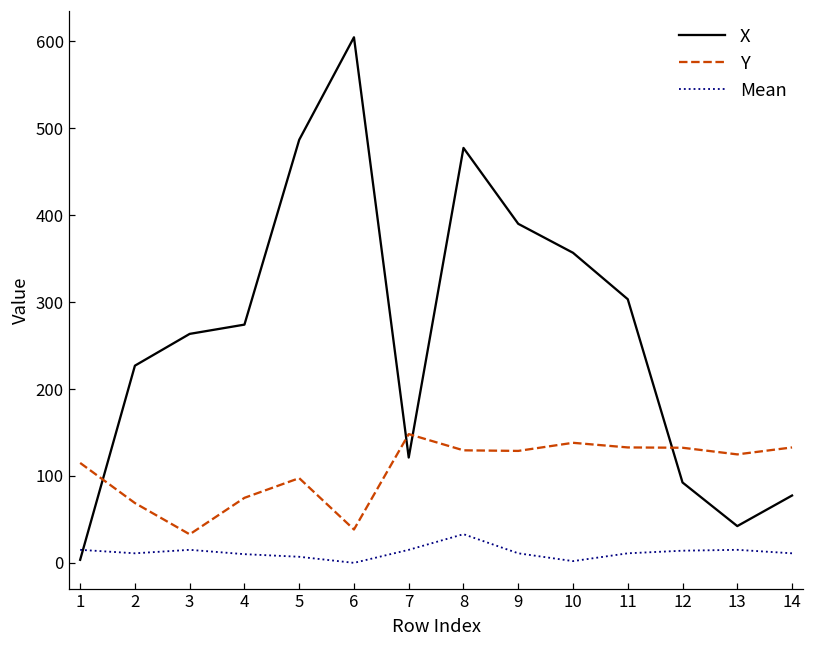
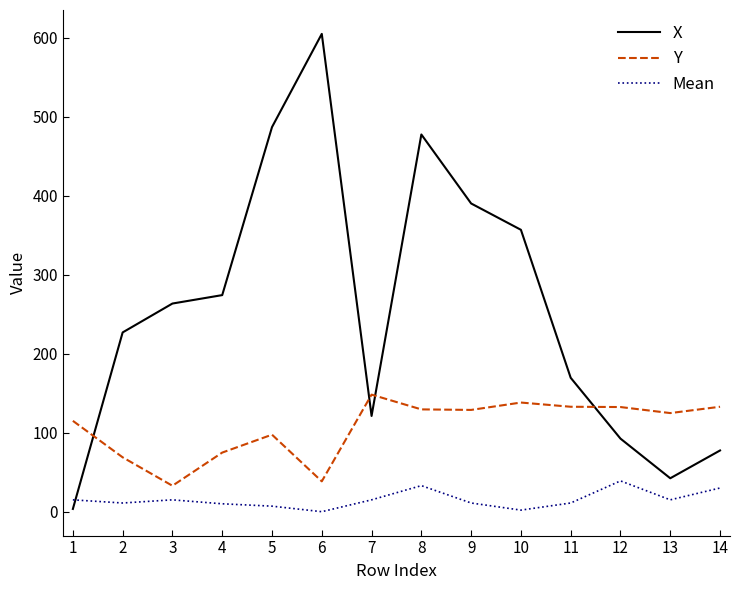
  {
    "X": {
      "1": 0,
      "2": 230,
      "3": 260,
      "4": 270,
      "5": 490,
      "6": 600,
      "7": 120,
      "8": 480,
      "9": 390,
      "10": 360,
-     "11": 300,
+     "11": 170,
      "12": 90,
      "13": 40,
      "14": 80
    },
    "Y": {
      "1": 120,
      "2": 70,
      "3": 30,
      "4": 70,
      "5": 100,
      "6": 40,
      "7": 150,
      "8": 130,
      "9": 130,
      "10": 140,
      "11": 130,
      "12": 130,
      "13": 120,
      "14": 130
    },
    "Mean": {
      "1": 20,
      "2": 10,
      "3": 20,
      "4": 10,
      "5": 10,
      "6": 0,
      "7": 20,
      "8": 30,
      "9": 10,
      "10": 0,
      "11": 10,
-     "12": 10,
+     "12": 40,
      "13": 20,
-     "14": 10
+     "14": 30
    }
  }
